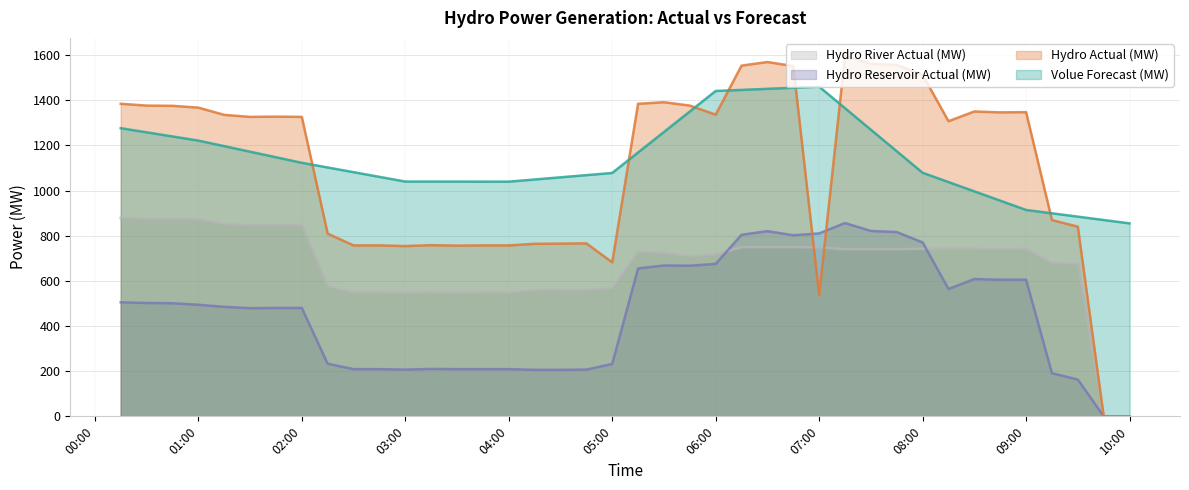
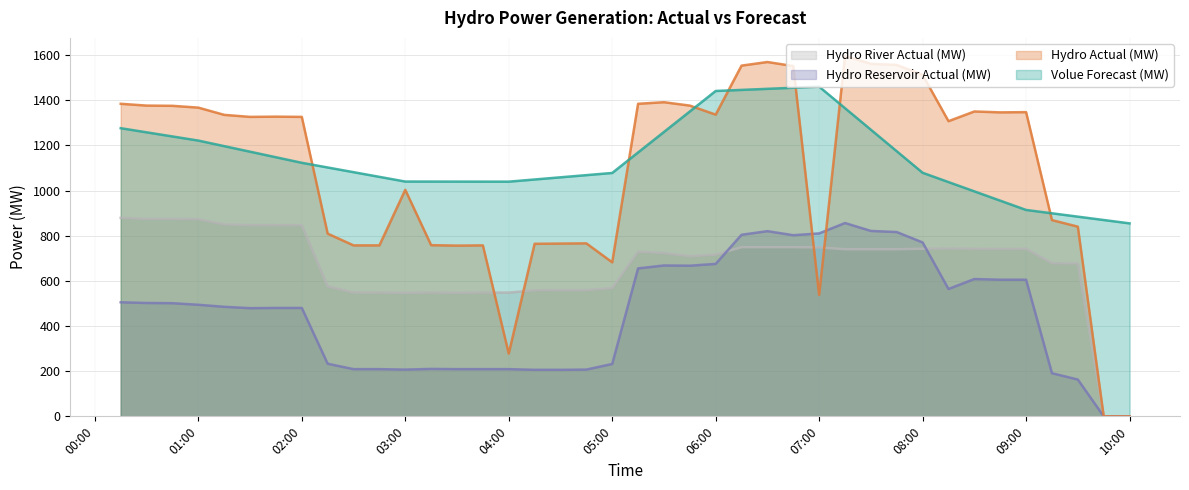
  {
    "Hydro Actual (MW)": {
      "01:00": 1370,
      "02:00": 1330,
-     "03:00": 750,
-     "04:00": 760,
+     "03:00": 1000,
+     "04:00": 280,
      "05:00": 680,
      "06:00": 1340,
      "07:00": 540,
      "09:00": 1350
    }
  }
